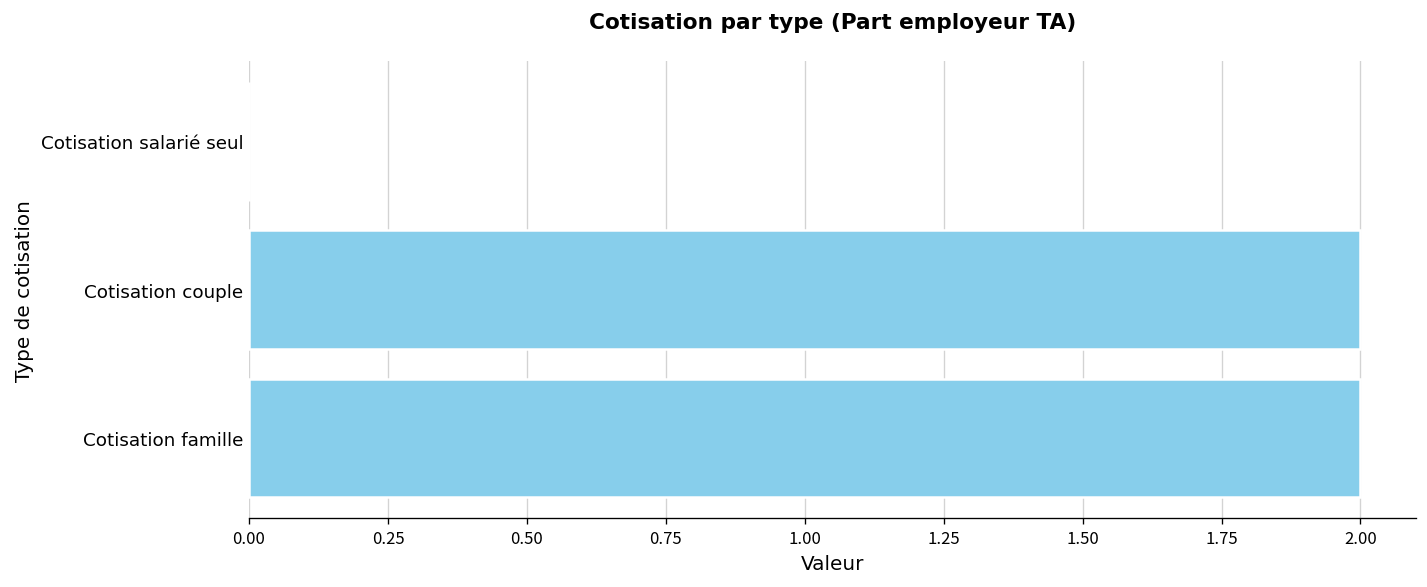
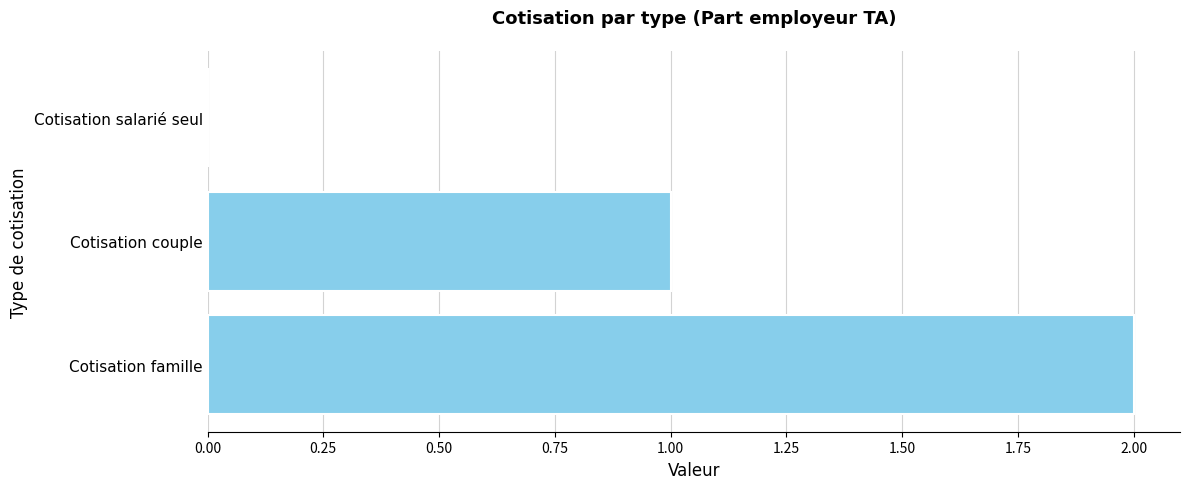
  {
    "Cotisation salarié seul": 0,
-   "Cotisation couple": 2,
+   "Cotisation couple": 1,
    "Cotisation famille": 2
  }
